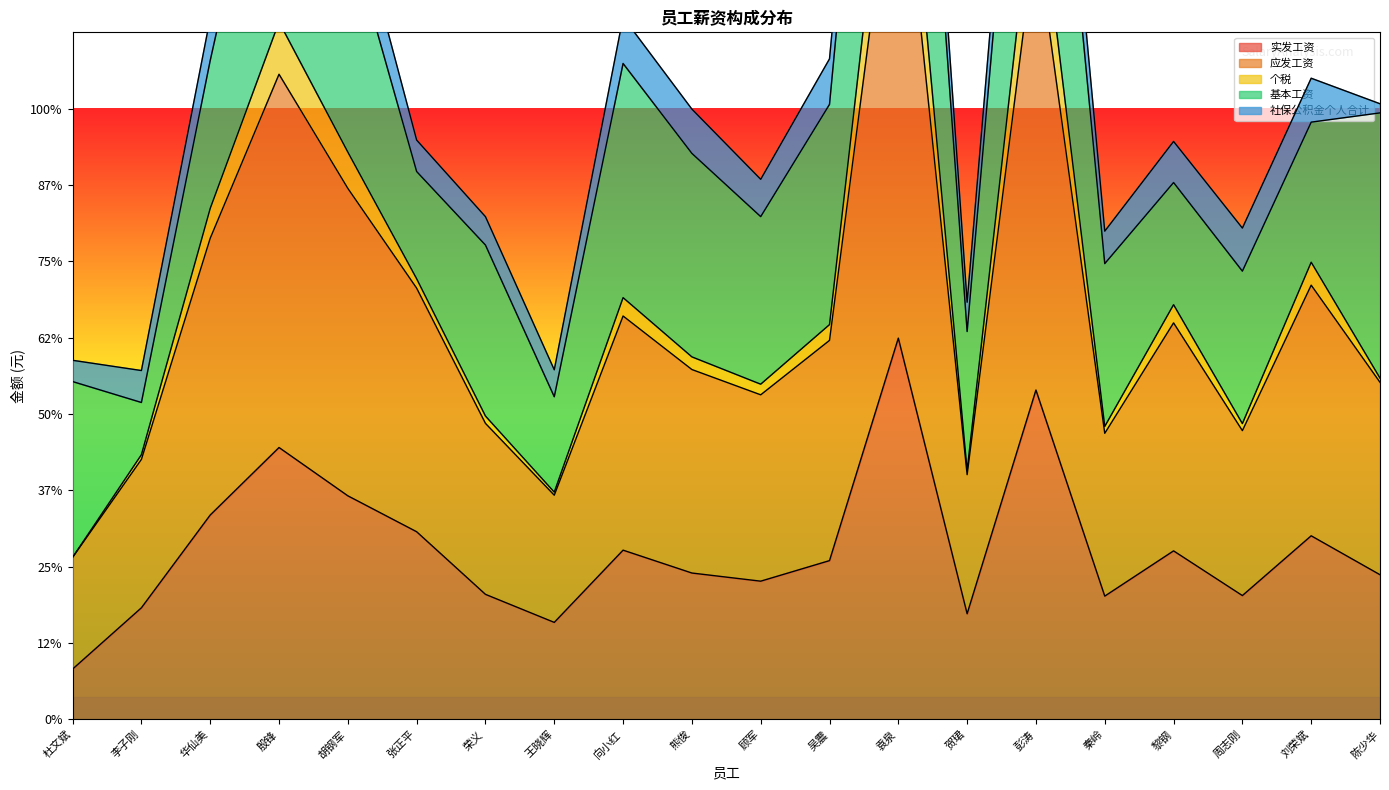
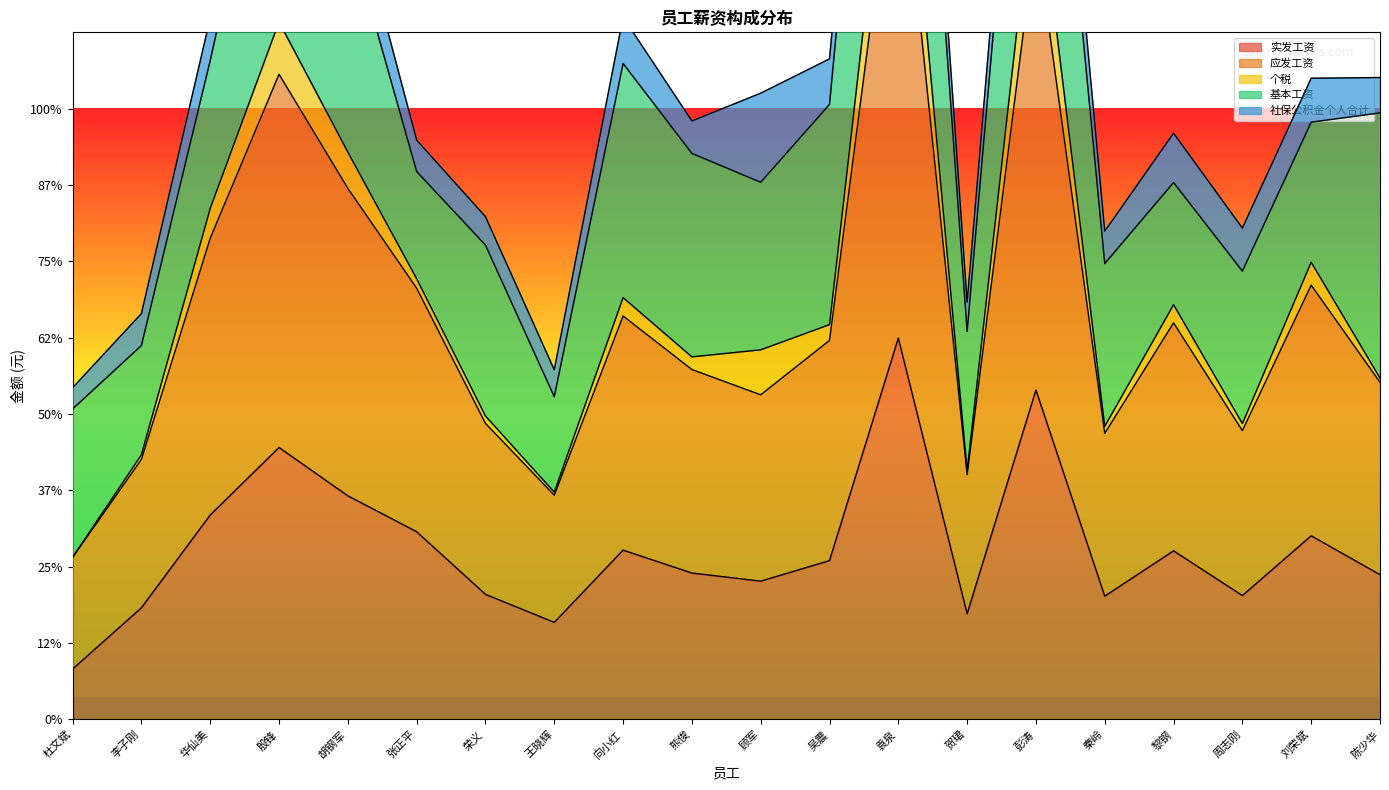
  {
    "个税": {
      "李子刚": "1%",
      "华仙美": "5%",
      "胡钢军": "6%",
      "张正平": "2%",
      "荣义": "1%",
      "王晓辉": "1%",
      "向小红": "3%",
      "熊俊": "2%",
-     "顾军": "2%",
+     "顾军": "7%",
      "吴震": "3%",
      "贺珺": "1%",
      "秦岭": "1%",
      "黎钢": "3%",
      "周志刚": "1%",
      "刘荣斌": "4%",
      "陈少华": "1%"
    },
    "基本工资": {
-     "杜文斌": "29%",
-     "李子刚": "9%",
+     "杜文斌": "24%",
+     "李子刚": "18%",
      "华仙美": "24%",
      "张正平": "18%",
      "荣义": "28%",
      "王晓辉": "16%",
      "向小红": "38%",
      "熊俊": "33%",
      "顾军": "27%",
      "吴震": "36%",
      "贺珺": "23%",
      "秦岭": "27%",
      "黎钢": "20%",
      "周志刚": "25%",
      "刘荣斌": "23%",
      "陈少华": "43%"
    },
    "社保公积金个人合计": {
      "杜文斌": "3%",
      "李子刚": "5%",
      "张正平": "5%",
      "荣义": "5%",
      "王晓辉": "4%",
-     "熊俊": "7%",
-     "顾军": "6%",
+     "熊俊": "5%",
+     "顾军": "15%",
      "吴震": "7%",
      "贺珺": "5%",
      "秦岭": "5%",
-     "黎钢": "7%",
+     "黎钢": "8%",
      "周志刚": "7%",
-     "陈少华": "1%"
+     "陈少华": "6%"
    }
  }
